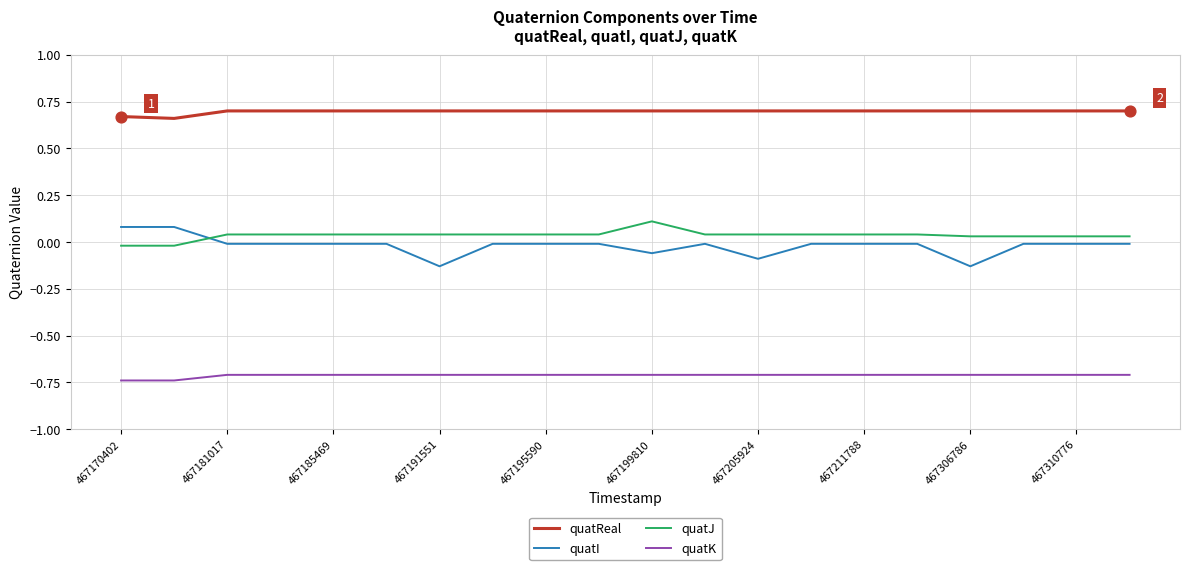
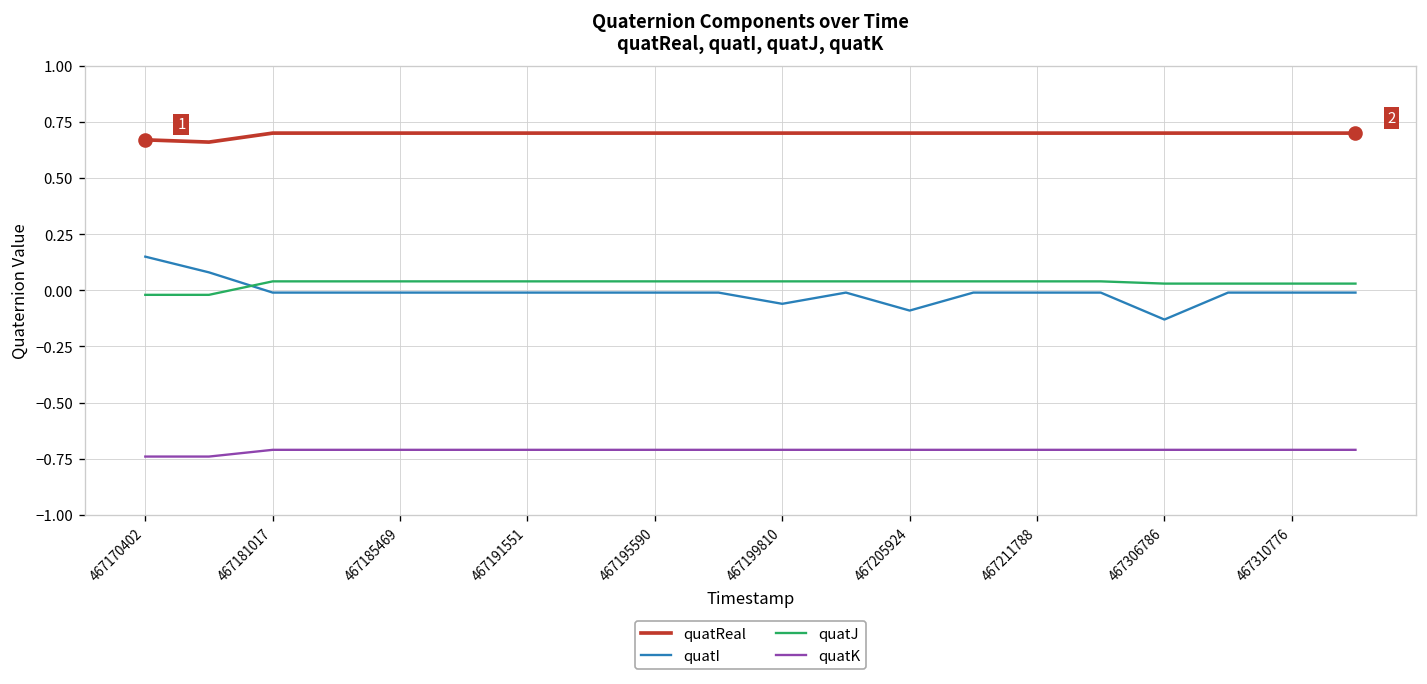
  {
    "quatI": {
-     "467170402": 0.08,
+     "467170402": 0.15,
      "467181017": -0.01,
      "467185469": -0.01,
-     "467191551": -0.13,
+     "467191551": -0.01,
      "467195590": -0.01,
      "467199810": -0.06,
      "467205924": -0.09,
      "467211788": -0.01,
      "467306786": -0.13,
      "467310776": -0.01
    },
    "quatJ": {
      "467170402": -0.02,
      "467181017": 0.04,
      "467185469": 0.04,
      "467191551": 0.04,
      "467195590": 0.04,
-     "467199810": 0.11,
+     "467199810": 0.04,
      "467205924": 0.04,
      "467211788": 0.04,
      "467306786": 0.03,
      "467310776": 0.03
    },
    "quatK": {
      "467170402": -0.74,
      "467181017": -0.71,
      "467185469": -0.71,
      "467191551": -0.71,
      "467195590": -0.71,
      "467199810": -0.71,
      "467205924": -0.71,
      "467211788": -0.71,
      "467306786": -0.71,
      "467310776": -0.71
    }
  }
